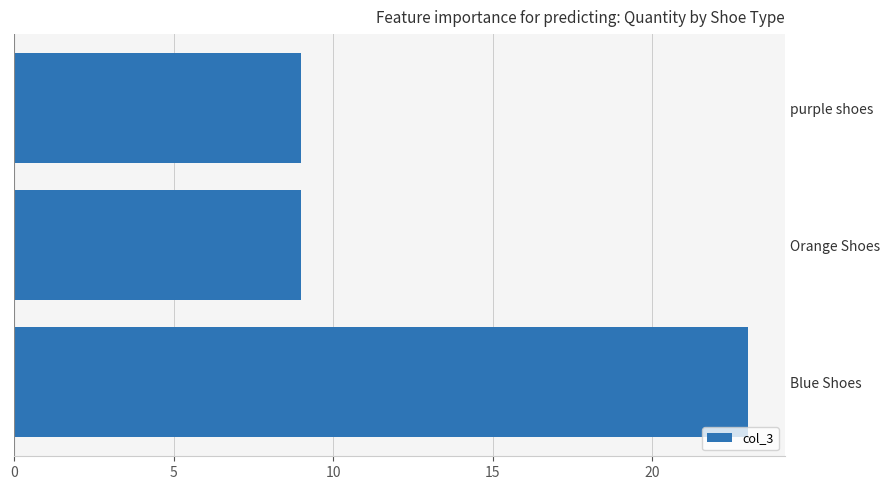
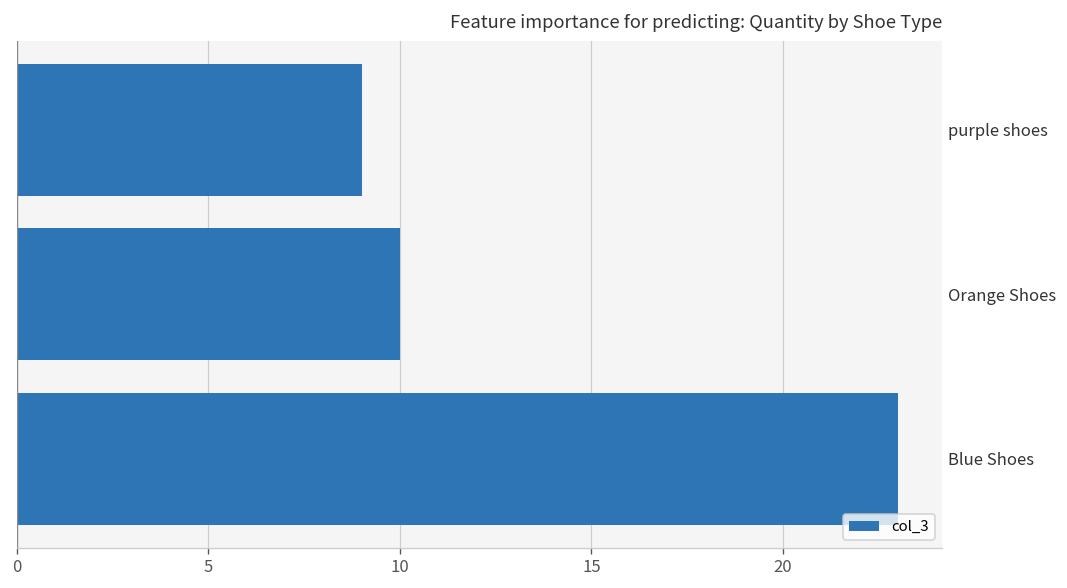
  {
    "purple shoes": 9,
-   "Orange Shoes": 9,
+   "Orange Shoes": 10,
    "Blue Shoes": 23
  }
